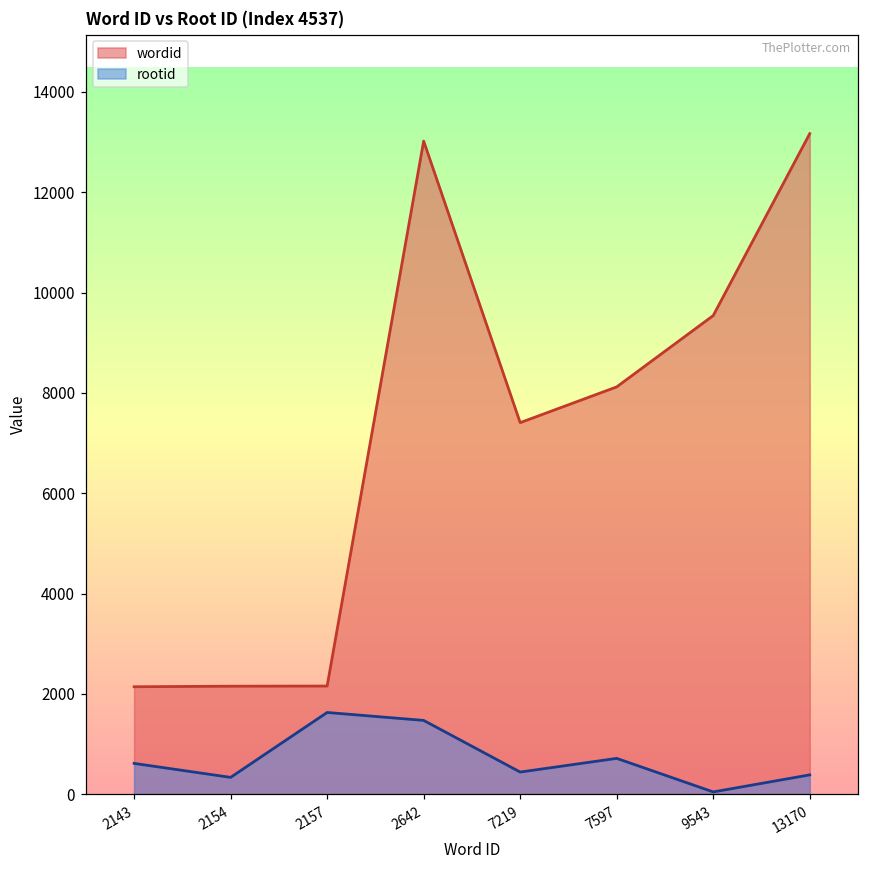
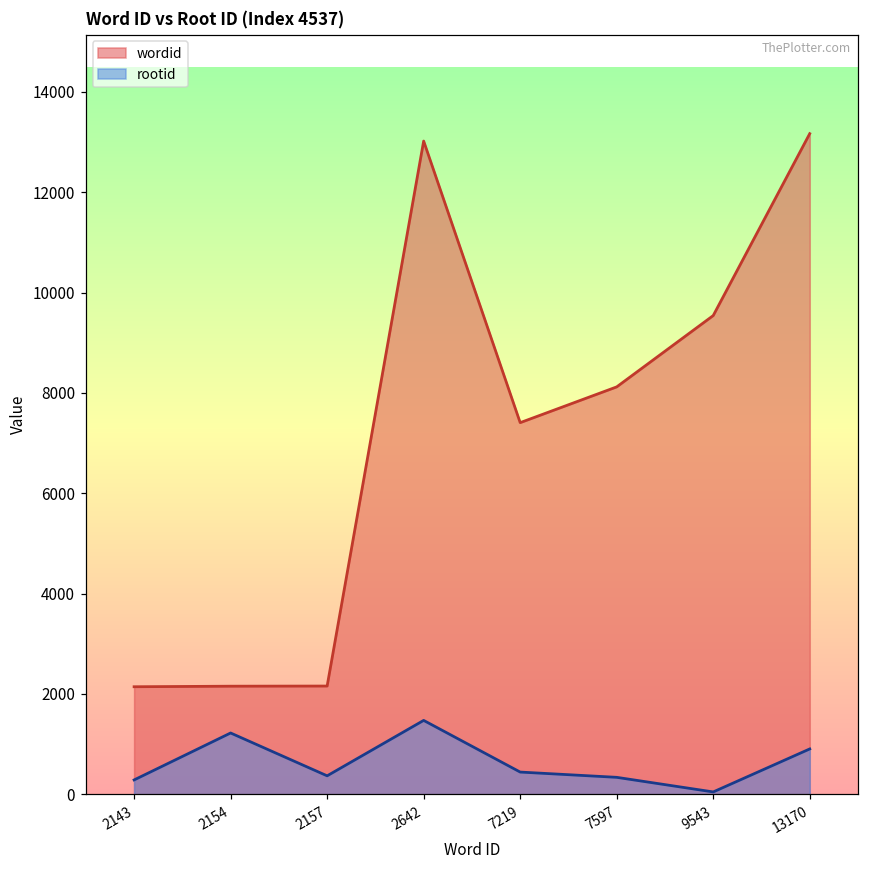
  {
    "wordid": {
      "2143": 2100,
      "2154": 2200,
      "2157": 2200,
      "2642": 13000,
      "7219": 7400,
      "7597": 8100,
      "9543": 9500,
      "13170": 13200
    },
    "rootid": {
-     "2143": 600,
-     "2154": 300,
-     "2157": 1600,
+     "2143": 300,
+     "2154": 1200,
+     "2157": 400,
      "2642": 1500,
      "7219": 400,
-     "7597": 700,
+     "7597": 300,
      "9543": 0,
-     "13170": 400
+     "13170": 900
    }
  }
